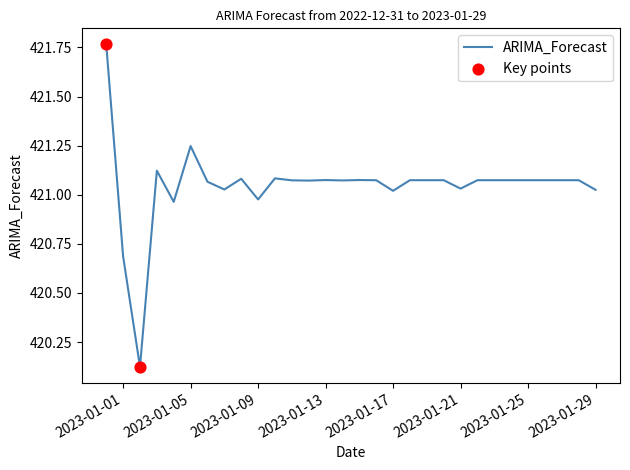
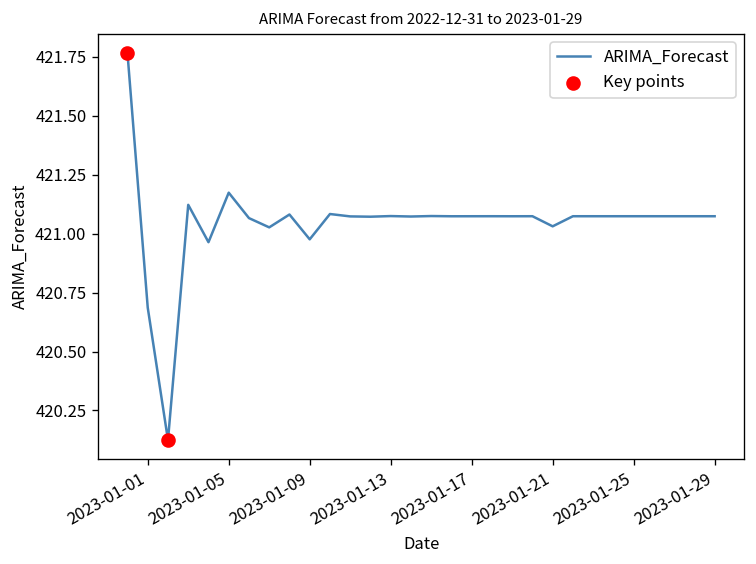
  {
    "ARIMA_Forecast": {
      "2023-01-01": 420.69,
-     "2023-01-05": 421.25,
+     "2023-01-05": 421.17,
      "2023-01-09": 420.98,
      "2023-01-13": 421.07,
-     "2023-01-17": 421.02,
+     "2023-01-17": 421.07,
      "2023-01-21": 421.03,
      "2023-01-25": 421.07,
-     "2023-01-29": 421.03
+     "2023-01-29": 421.07
    }
  }
